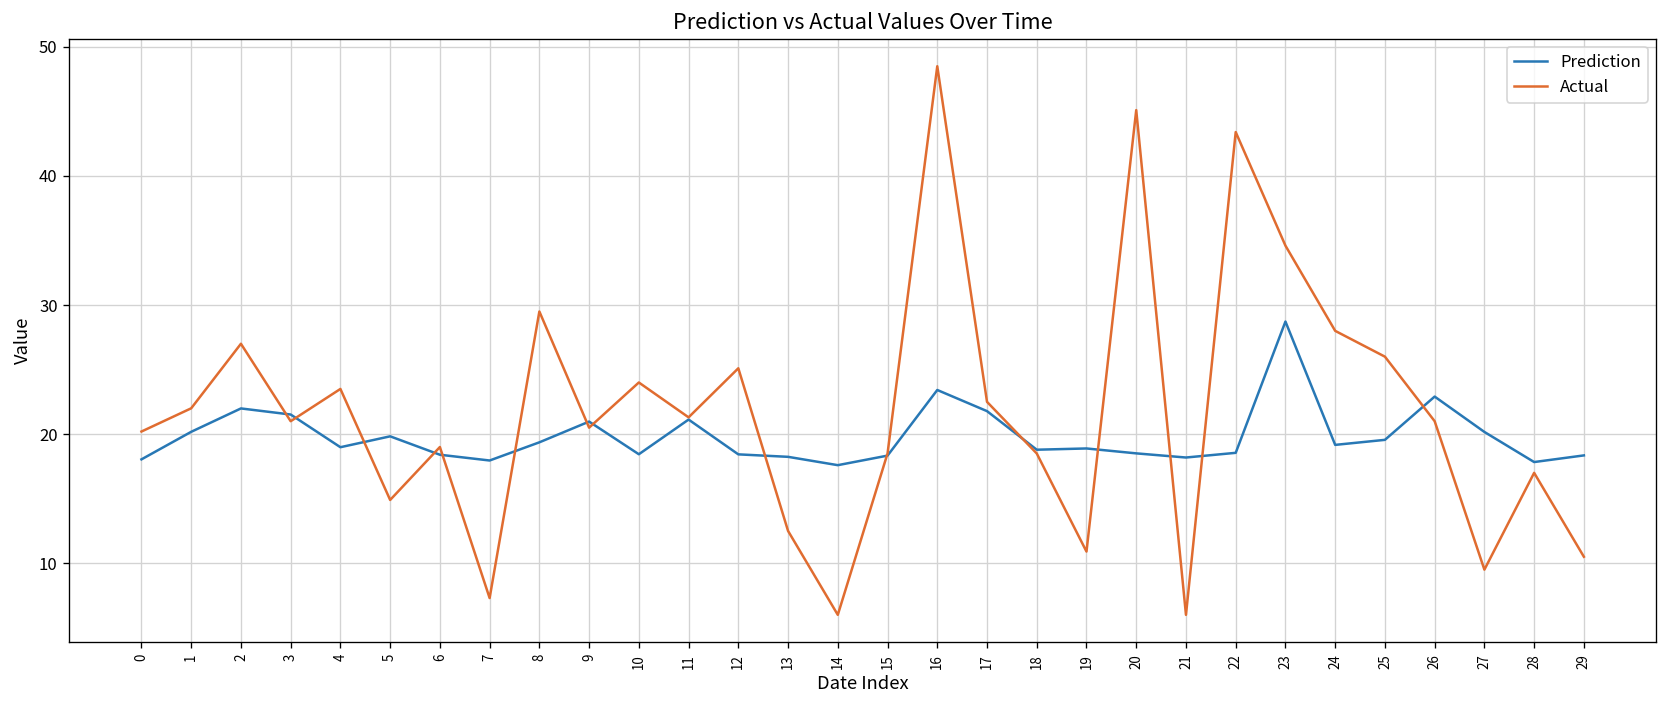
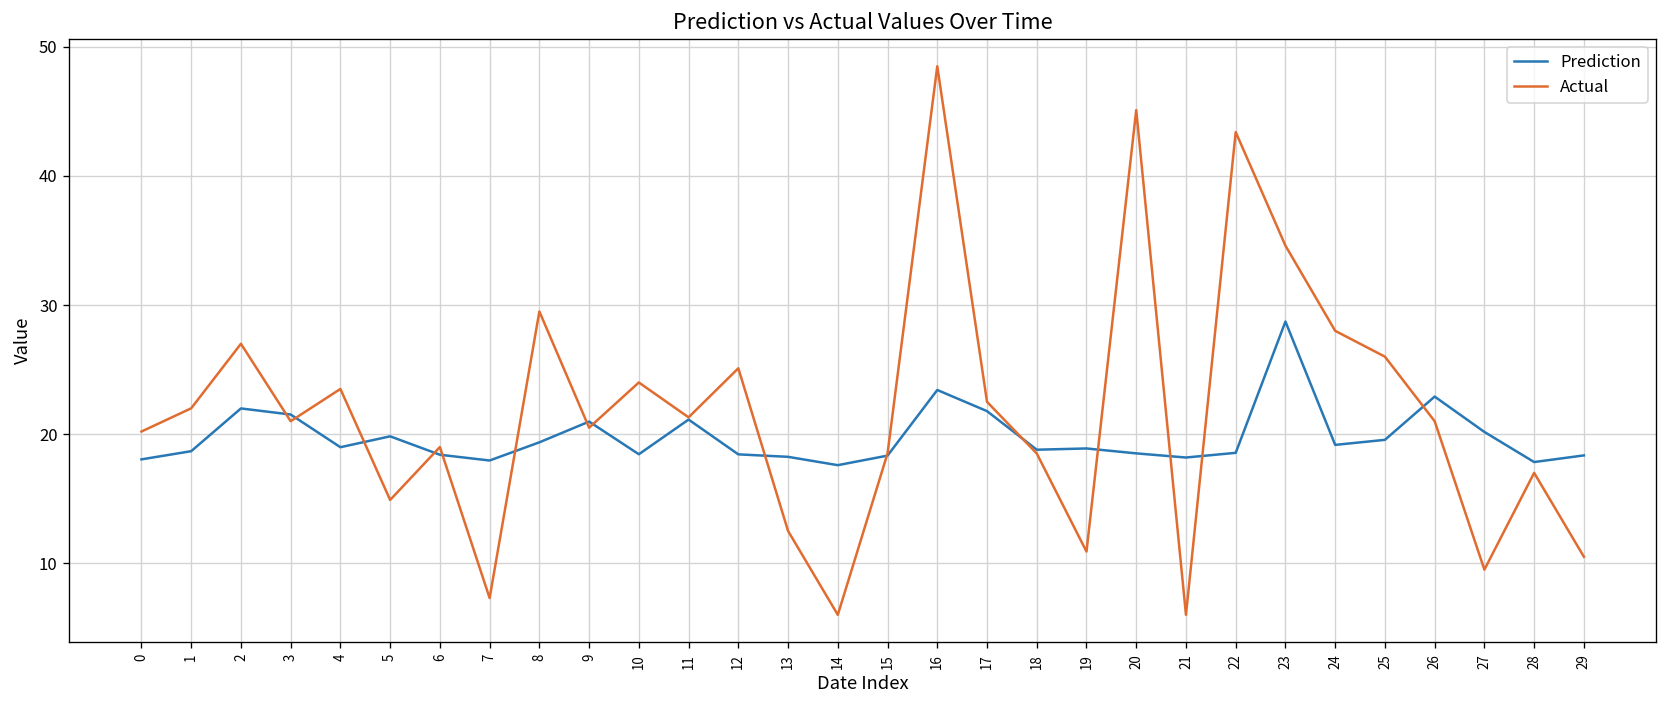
  {
    "Prediction": {
      "0": 18.0,
-     "1": 20.2,
+     "1": 18.7,
      "2": 22.0,
      "3": 21.5,
      "4": 19.0,
      "5": 19.8,
      "6": 18.4,
      "7": 18.0,
      "8": 19.4,
      "9": 21.0,
      "10": 18.4,
      "12": 18.4,
      "13": 18.2,
      "14": 17.6,
      "16": 23.4,
      "17": 21.8,
      "18": 18.8,
      "19": 18.9,
      "20": 18.5,
      "21": 18.2,
      "22": 18.6,
      "23": 28.7,
      "24": 19.2,
      "25": 19.6,
      "26": 22.9,
      "27": 20.2,
      "28": 17.8,
      "29": 18.4
    },
    "Actual": {
      "0": 20.2,
      "1": 22.0,
      "2": 27.0,
      "3": 21.0,
      "4": 23.5,
      "5": 14.9,
      "6": 19.0,
      "7": 7.3,
      "8": 29.5,
      "9": 20.5,
      "10": 24.0,
      "12": 25.1,
      "13": 12.5,
      "14": 6.0,
      "16": 48.5,
      "17": 22.5,
      "18": 18.5,
      "19": 10.9,
      "20": 45.1,
      "21": 6.0,
      "22": 43.4,
      "23": 34.6,
      "24": 28.0,
      "25": 26.0,
      "26": 21.0,
      "27": 9.5,
      "28": 17.0,
      "29": 10.5
    }
  }
